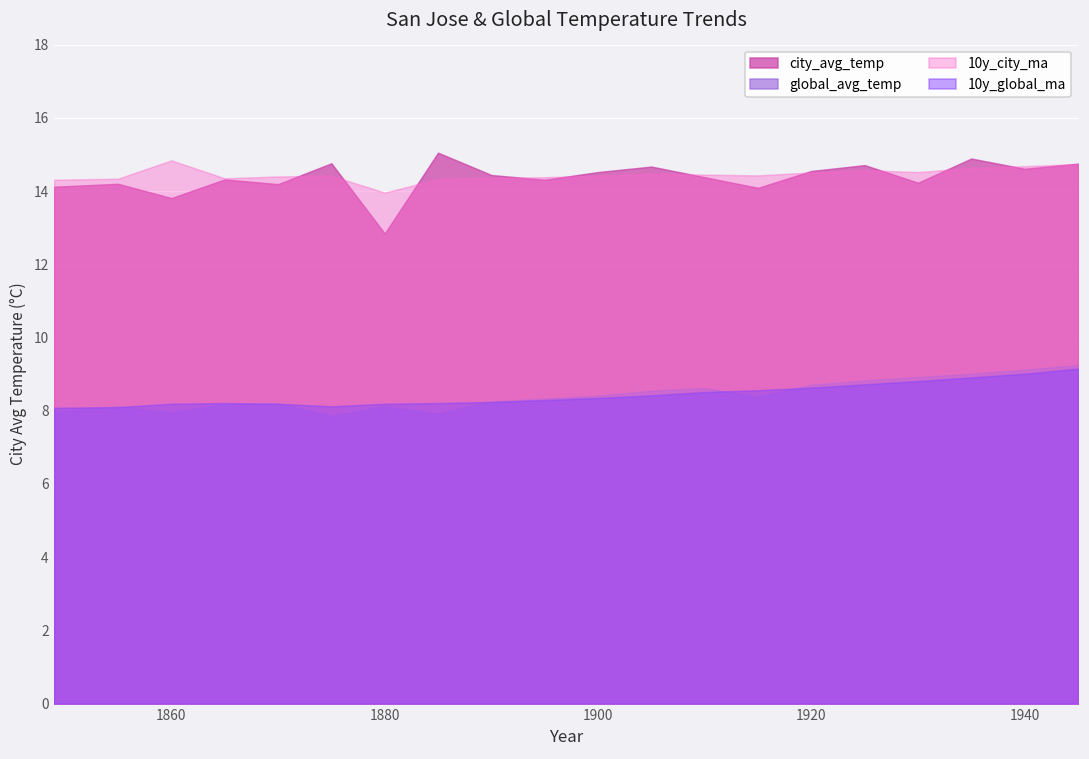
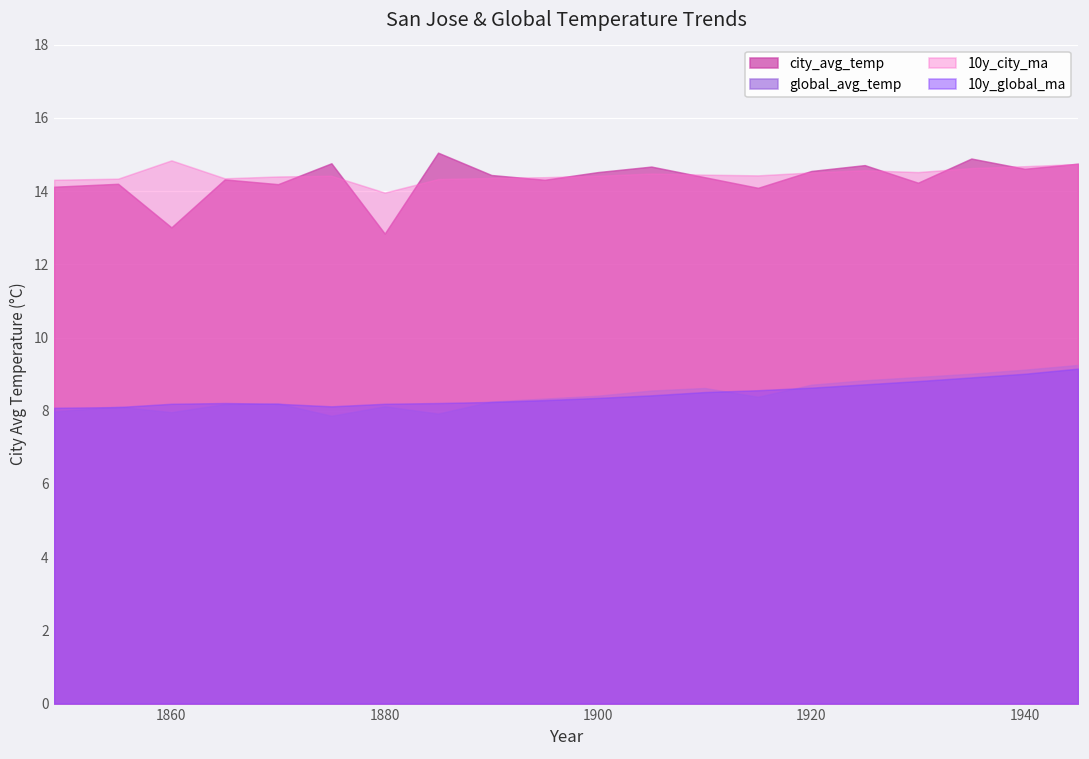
  {
    "city_avg_temp": {
-     "1860": 13.8,
+     "1860": 13.0,
      "1880": 12.8,
      "1900": 14.5
    },
    "10y_city_ma": {
      "1860": 14.8,
      "1880": 14.0,
      "1900": 14.4
    }
  }
